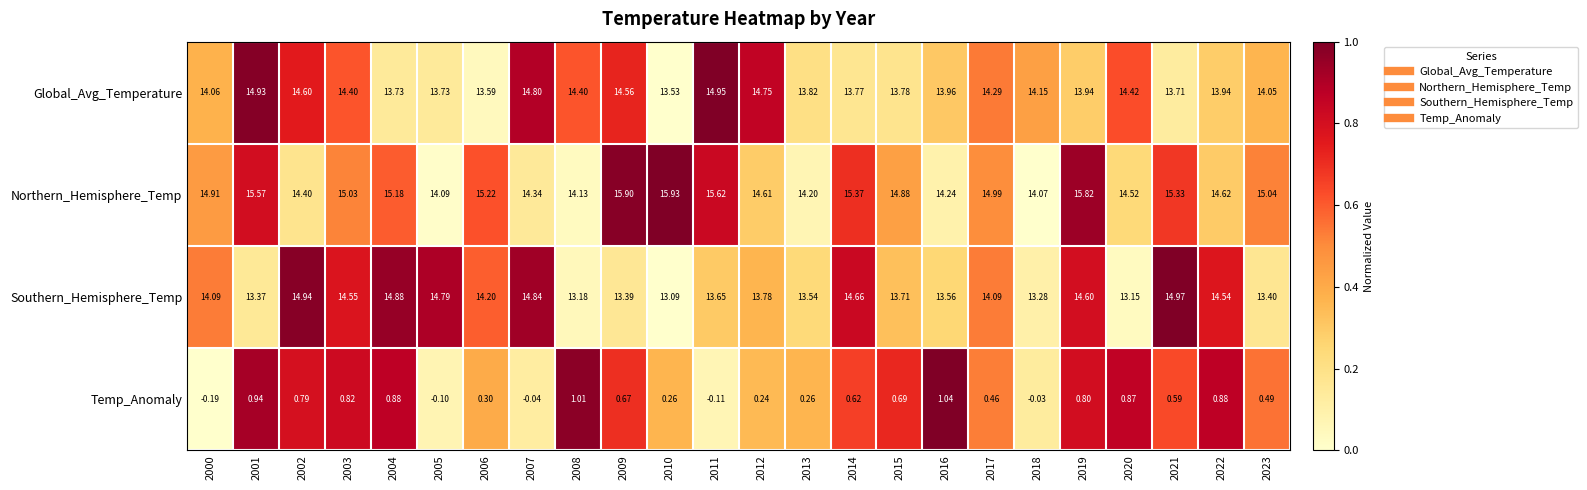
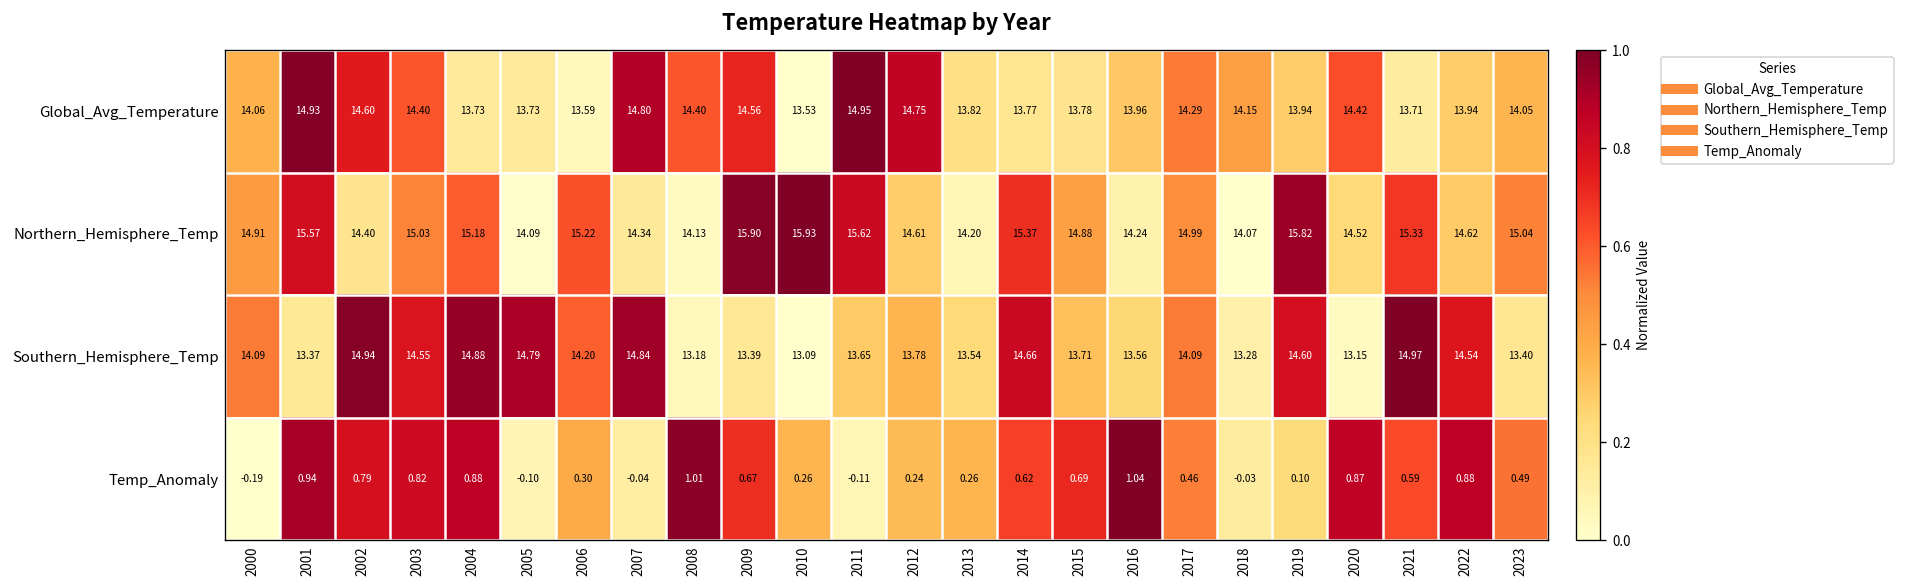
  {
    "Global_Avg_Temperature": {
      "2000": 14.06,
      "2001": 14.93,
      "2002": 14.60,
      "2003": 14.40,
      "2004": 13.73,
      "2005": 13.73,
      "2006": 13.59,
      "2007": 14.80,
      "2008": 14.40,
      "2009": 14.56,
      "2010": 13.53,
      "2011": 14.95,
      "2012": 14.75,
      "2013": 13.82,
      "2014": 13.77,
      "2015": 13.78,
      "2016": 13.96,
      "2017": 14.29,
      "2018": 14.15,
      "2019": 13.94,
      "2020": 14.42,
      "2021": 13.71,
      "2022": 13.94,
      "2023": 14.05
    },
    "Northern_Hemisphere_Temp": {
      "2000": 14.91,
      "2001": 15.57,
      "2002": 14.40,
      "2003": 15.03,
      "2004": 15.18,
      "2005": 14.09,
      "2006": 15.22,
      "2007": 14.34,
      "2008": 14.13,
      "2009": 15.90,
      "2010": 15.93,
      "2011": 15.62,
      "2012": 14.61,
      "2013": 14.20,
      "2014": 15.37,
      "2015": 14.88,
      "2016": 14.24,
      "2017": 14.99,
      "2018": 14.07,
      "2019": 15.82,
      "2020": 14.52,
      "2021": 15.33,
      "2022": 14.62,
      "2023": 15.04
    },
    "Southern_Hemisphere_Temp": {
      "2000": 14.09,
      "2001": 13.37,
      "2002": 14.94,
      "2003": 14.55,
      "2004": 14.88,
      "2005": 14.79,
      "2006": 14.20,
      "2007": 14.84,
      "2008": 13.18,
      "2009": 13.39,
      "2010": 13.09,
      "2011": 13.65,
      "2012": 13.78,
      "2013": 13.54,
      "2014": 14.66,
      "2015": 13.71,
      "2016": 13.56,
      "2017": 14.09,
      "2018": 13.28,
      "2019": 14.60,
      "2020": 13.15,
      "2021": 14.97,
      "2022": 14.54,
      "2023": 13.40
    },
    "Temp_Anomaly": {
      "2000": -0.19,
      "2001": 0.94,
      "2002": 0.79,
      "2003": 0.82,
      "2004": 0.88,
      "2005": -0.10,
      "2006": 0.30,
      "2007": -0.04,
      "2008": 1.01,
      "2009": 0.67,
      "2010": 0.26,
      "2011": -0.11,
      "2012": 0.24,
      "2013": 0.26,
      "2014": 0.62,
      "2015": 0.69,
      "2016": 1.04,
      "2017": 0.46,
      "2018": -0.03,
-     "2019": 0.80,
+     "2019": 0.10,
      "2020": 0.87,
      "2021": 0.59,
      "2022": 0.88,
      "2023": 0.49
    }
  }
